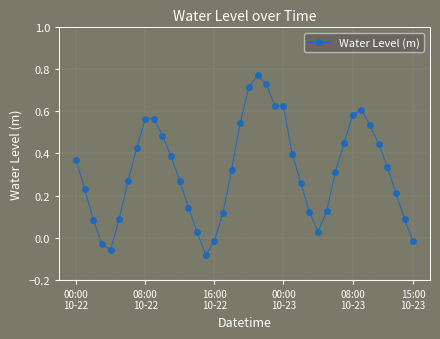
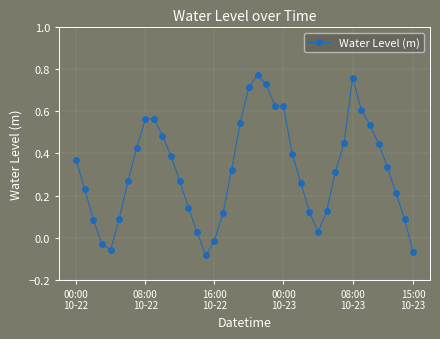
  {
    "00:00 10-22": 0.37,
    "08:00 10-22": 0.56,
    "16:00 10-22": -0.02,
    "00:00 10-23": 0.62,
-   "08:00 10-23": 0.58,
-   "15:00 10-23": -0.02
+   "08:00 10-23": 0.76,
+   "15:00 10-23": -0.07
  }
